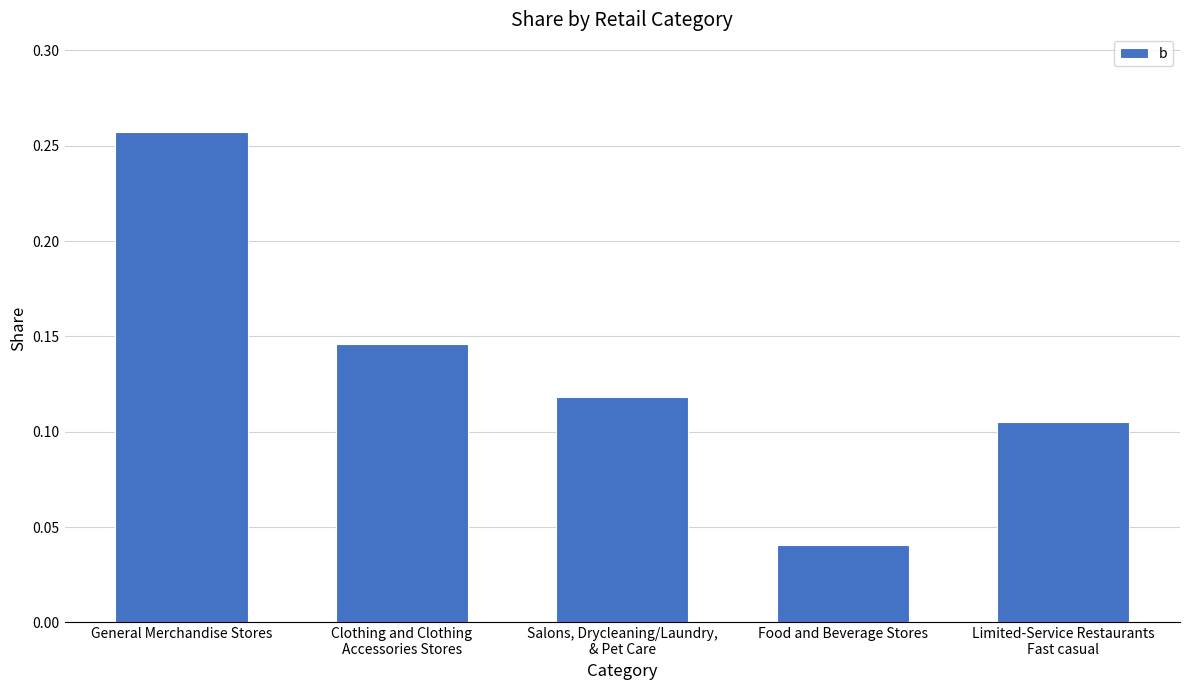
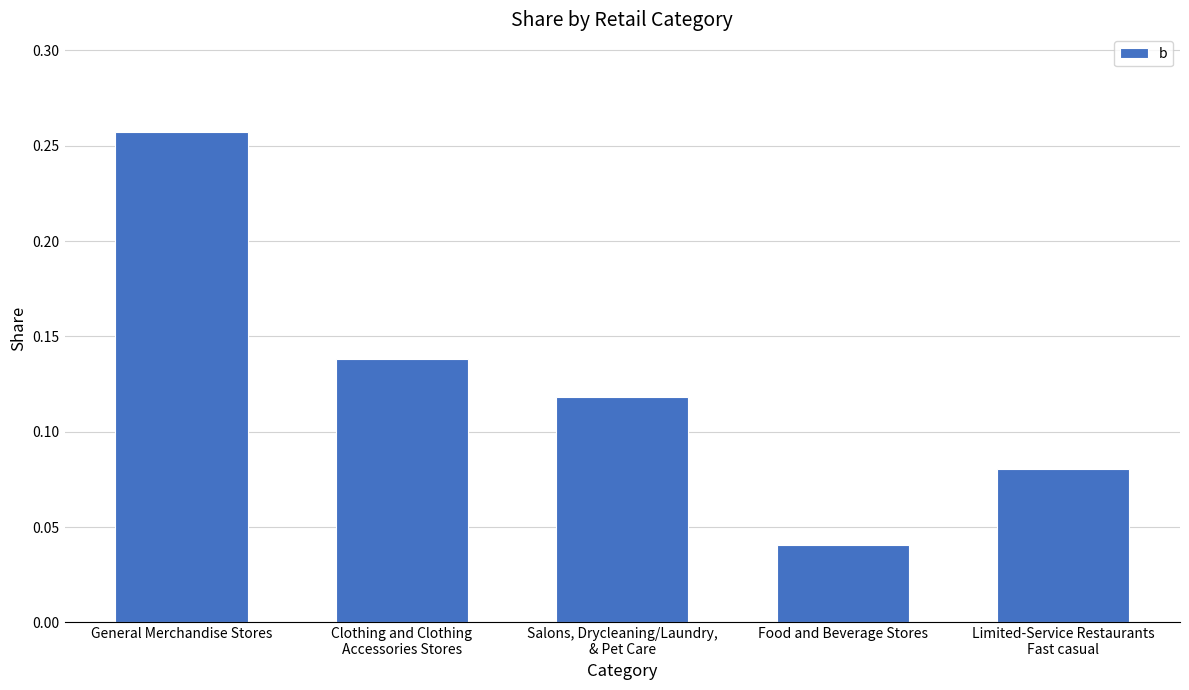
  {
    "General Merchandise Stores": 0.257,
-   "Clothing and Clothing Accessories Stores": 0.146,
+   "Clothing and Clothing Accessories Stores": 0.138,
    "Salons, Drycleaning/Laundry, & Pet Care": 0.118,
    "Food and Beverage Stores": 0.041,
-   "Limited-Service Restaurants Fast casual": 0.105
+   "Limited-Service Restaurants Fast casual": 0.080
  }
